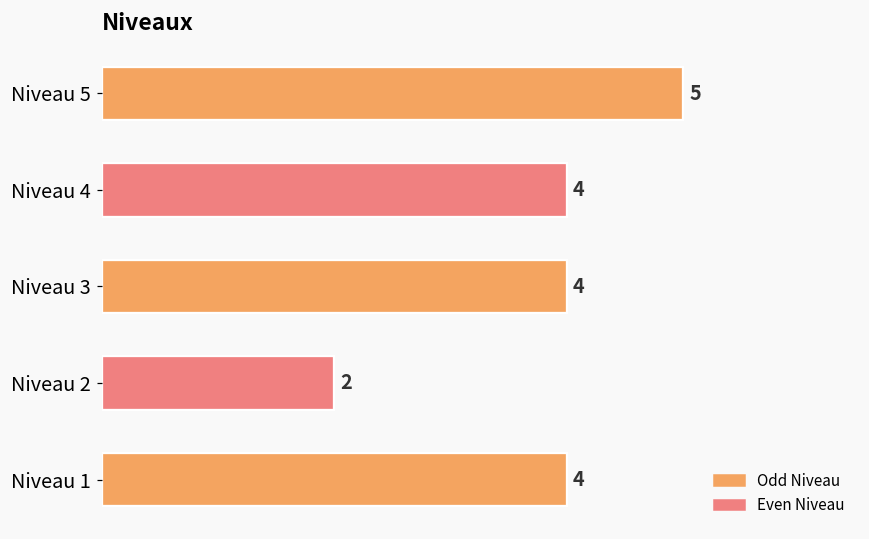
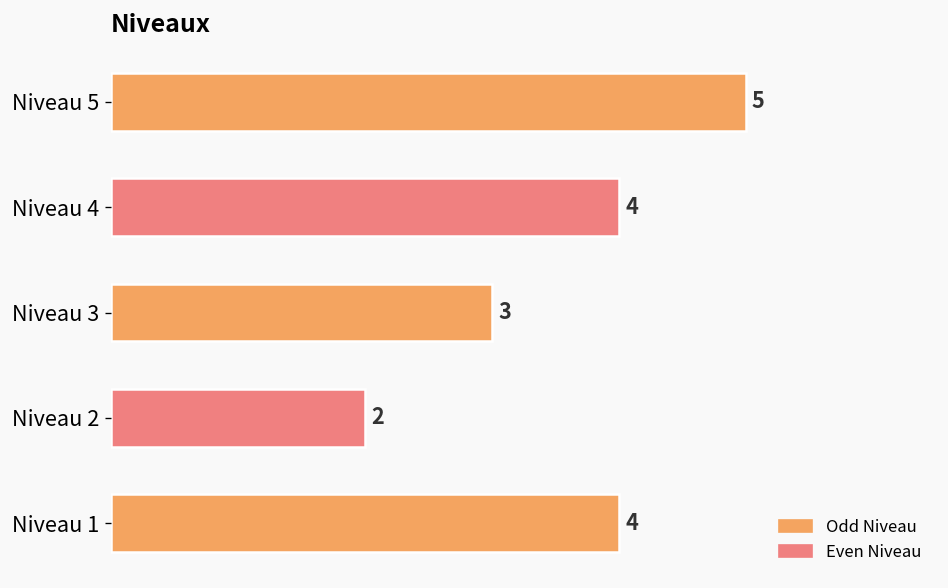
  {
    "Niveau 5": 5,
    "Niveau 4": 4,
-   "Niveau 3": 4,
+   "Niveau 3": 3,
    "Niveau 2": 2,
    "Niveau 1": 4
  }
